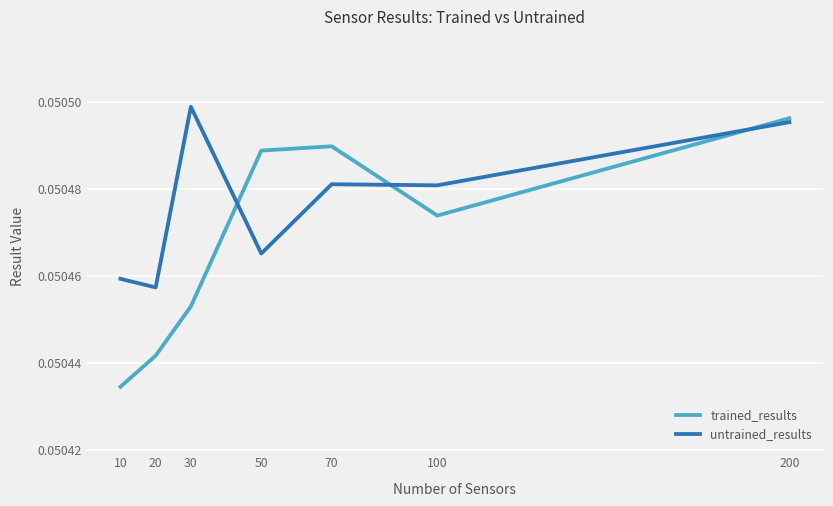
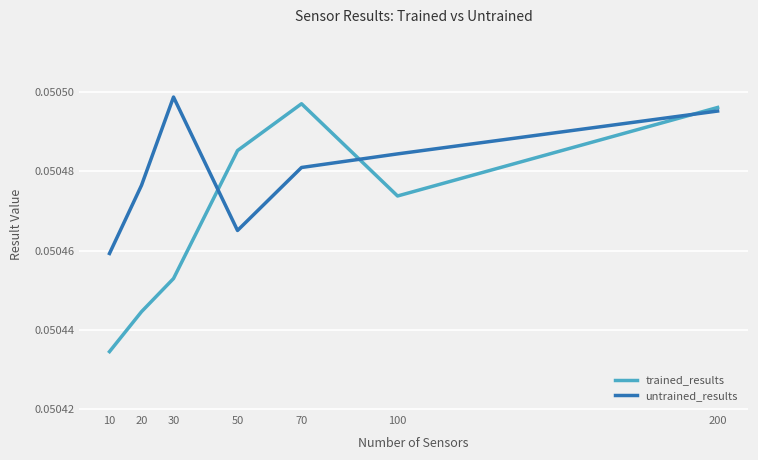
  {
    "trained_results": {
      "10": 0.050435,
-     "20": 0.050442,
+     "20": 0.050445,
      "30": 0.050453,
-     "50": 0.050489,
-     "70": 0.050490,
+     "50": 0.050485,
+     "70": 0.050497,
      "100": 0.050474,
      "200": 0.050496
    },
    "untrained_results": {
      "10": 0.050459,
-     "20": 0.050457,
+     "20": 0.050477,
      "30": 0.050499,
      "50": 0.050465,
      "70": 0.050481,
-     "100": 0.050481,
+     "100": 0.050484,
      "200": 0.050495
    }
  }
